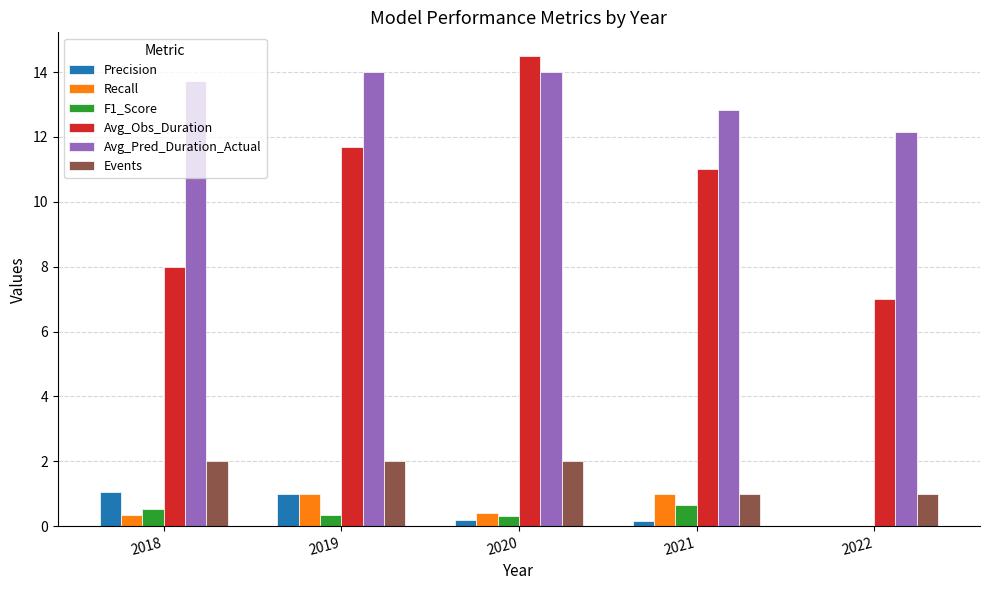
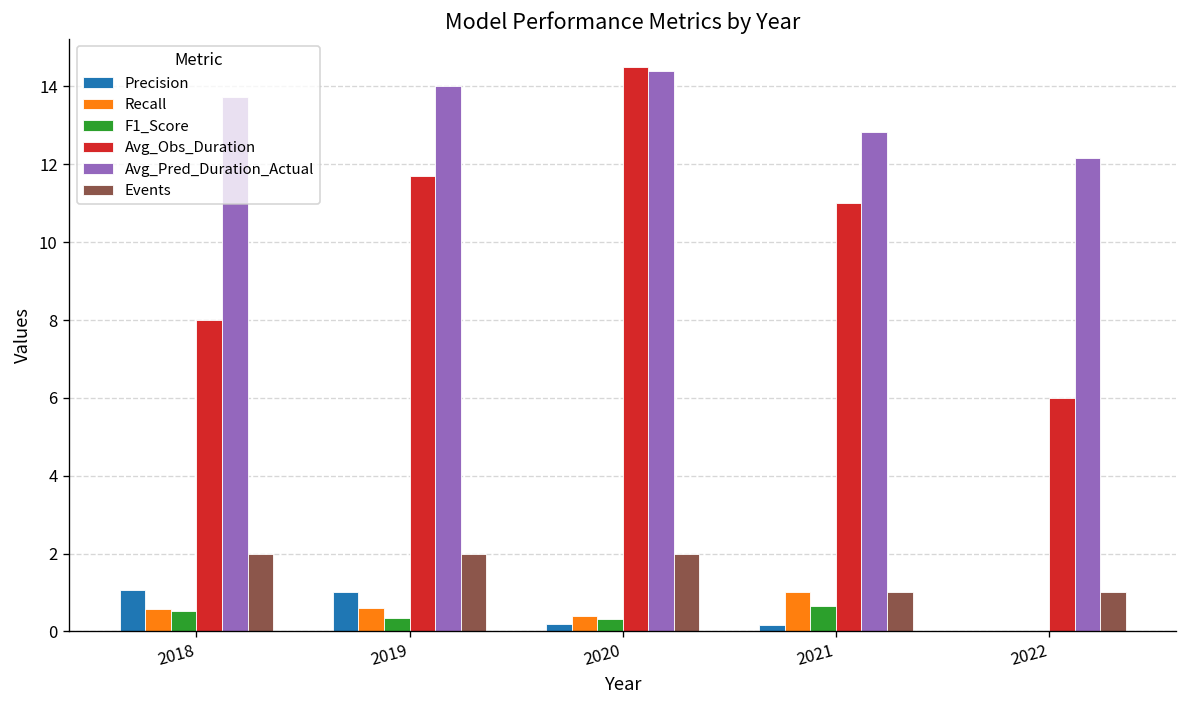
  {
    "Precision": {
      "2018": 1.1,
      "2019": 1.0,
      "2020": 0.2,
      "2021": 0.2,
      "2022": 0.0
    },
    "Recall": {
-     "2018": 0.3,
-     "2019": 1.0,
+     "2018": 0.6,
+     "2019": 0.6,
      "2020": 0.4,
      "2021": 1.0,
      "2022": 0.0
    },
    "F1_Score": {
      "2018": 0.5,
      "2019": 0.3,
      "2020": 0.3,
      "2021": 0.7,
      "2022": 0.0
    },
    "Avg_Obs_Duration": {
      "2018": 8,
      "2019": 11.7,
      "2020": 14.5,
      "2021": 11,
-     "2022": 7
+     "2022": 6
    },
    "Avg_Pred_Duration_Actual": {
      "2019": 14.0,
-     "2020": 14.0,
+     "2020": 14.4,
      "2021": 12.8,
      "2022": 12.2
    },
    "Events": {
      "2018": 2.0,
      "2019": 2.0,
      "2020": 2.0,
      "2021": 1.0,
      "2022": 1.0
    }
  }
